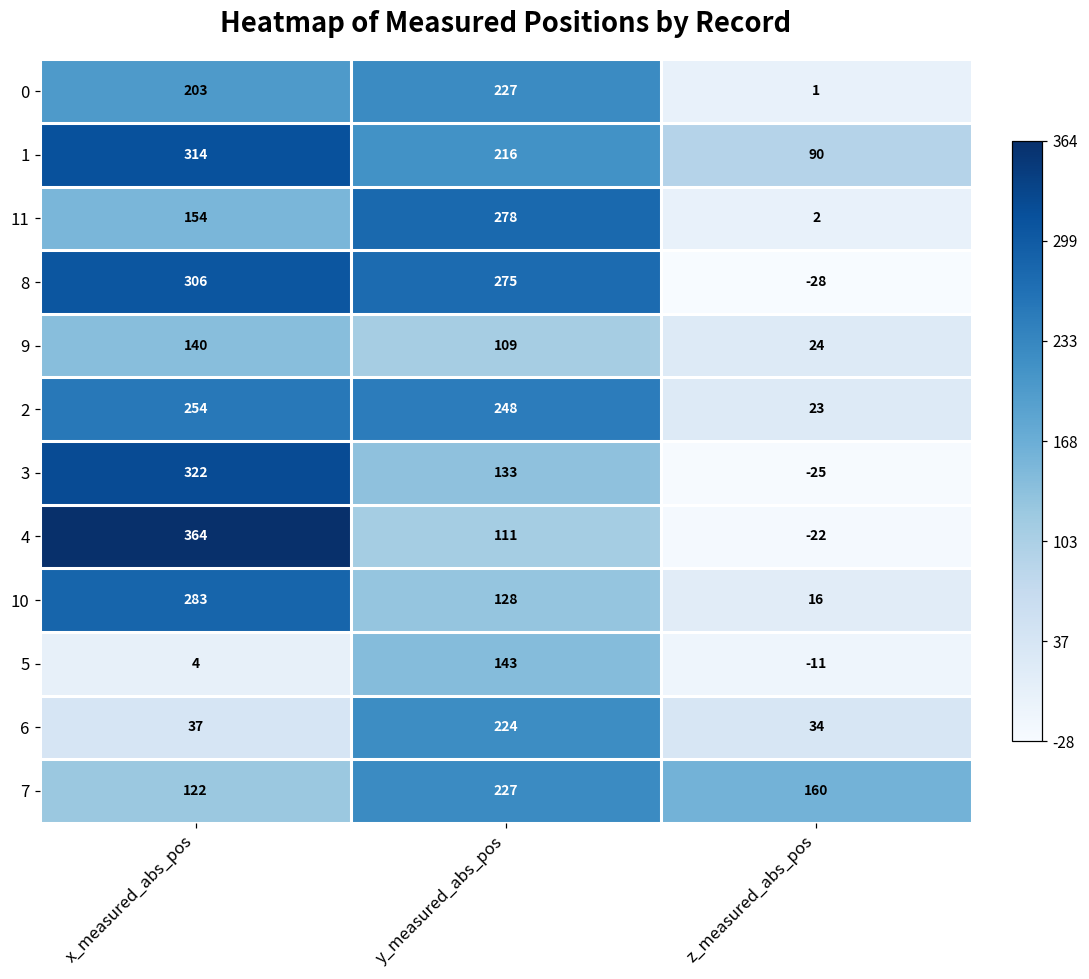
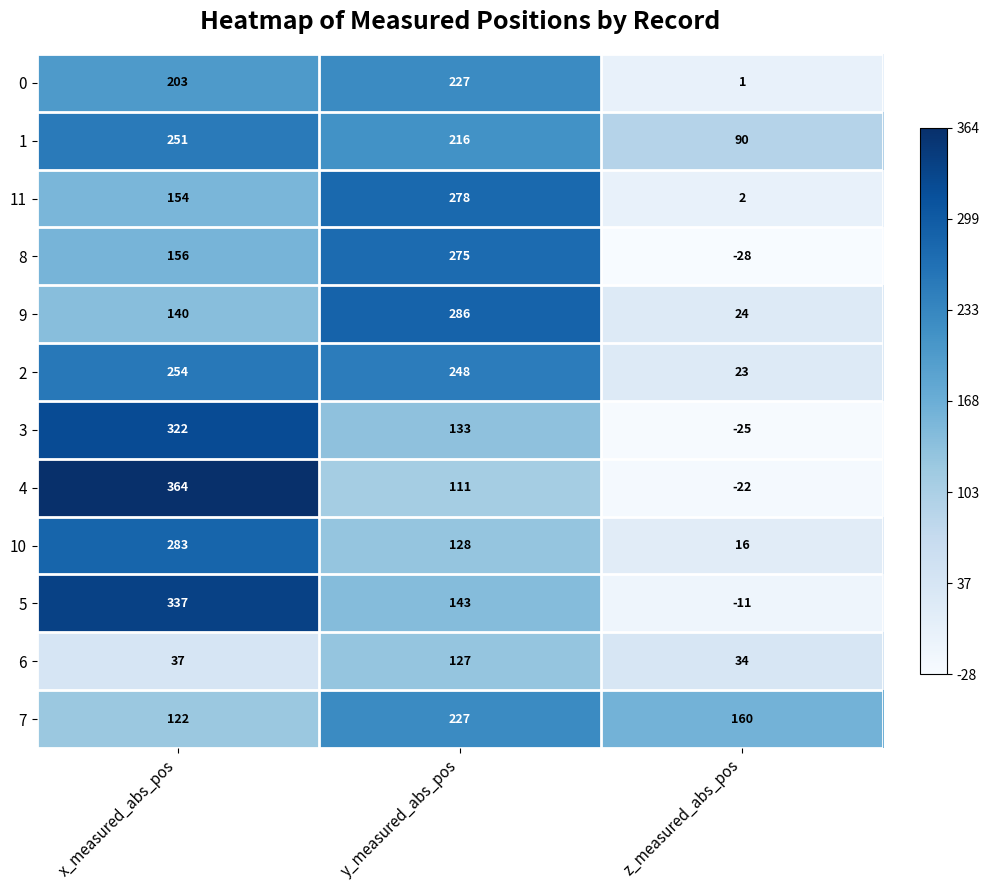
  {
    "0": {
      "x_measured_abs_pos": 203,
      "y_measured_abs_pos": 227,
      "z_measured_abs_pos": 1
    },
    "1": {
-     "x_measured_abs_pos": 314,
+     "x_measured_abs_pos": 251,
      "y_measured_abs_pos": 216,
      "z_measured_abs_pos": 90
    },
    "11": {
      "x_measured_abs_pos": 154,
      "y_measured_abs_pos": 278,
      "z_measured_abs_pos": 2
    },
    "8": {
-     "x_measured_abs_pos": 306,
+     "x_measured_abs_pos": 156,
      "y_measured_abs_pos": 275,
      "z_measured_abs_pos": -28
    },
    "9": {
      "x_measured_abs_pos": 140,
-     "y_measured_abs_pos": 109,
+     "y_measured_abs_pos": 286,
      "z_measured_abs_pos": 24
    },
    "2": {
      "x_measured_abs_pos": 254,
      "y_measured_abs_pos": 248,
      "z_measured_abs_pos": 23
    },
    "3": {
      "x_measured_abs_pos": 322,
      "y_measured_abs_pos": 133,
      "z_measured_abs_pos": -25
    },
    "4": {
      "x_measured_abs_pos": 364,
      "y_measured_abs_pos": 111,
      "z_measured_abs_pos": -22
    },
    "10": {
      "x_measured_abs_pos": 283,
      "y_measured_abs_pos": 128,
      "z_measured_abs_pos": 16
    },
    "5": {
-     "x_measured_abs_pos": 4,
+     "x_measured_abs_pos": 337,
      "y_measured_abs_pos": 143,
      "z_measured_abs_pos": -11
    },
    "6": {
      "x_measured_abs_pos": 37,
-     "y_measured_abs_pos": 224,
+     "y_measured_abs_pos": 127,
      "z_measured_abs_pos": 34
    },
    "7": {
      "x_measured_abs_pos": 122,
      "y_measured_abs_pos": 227,
      "z_measured_abs_pos": 160
    }
  }
